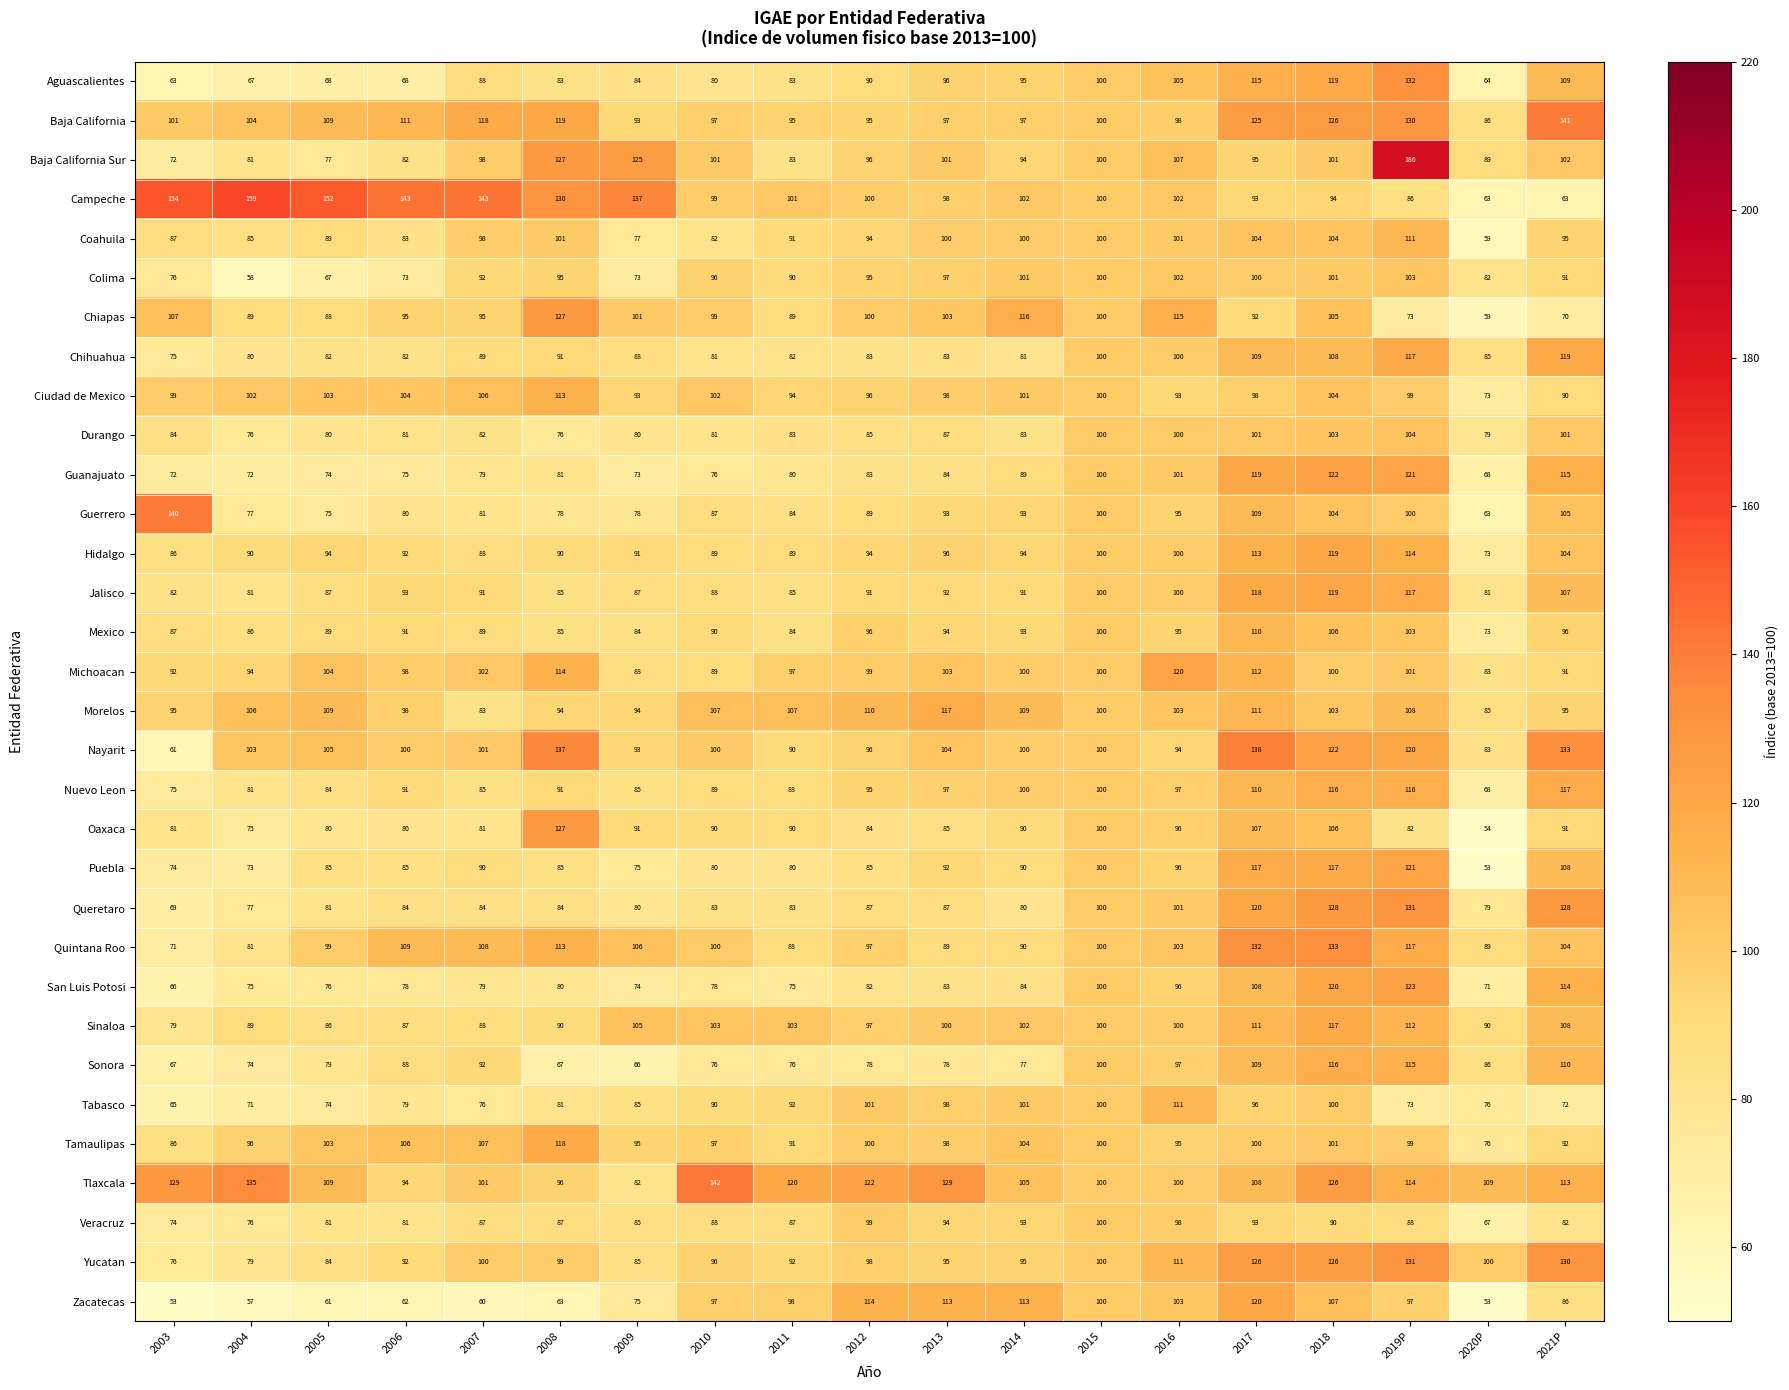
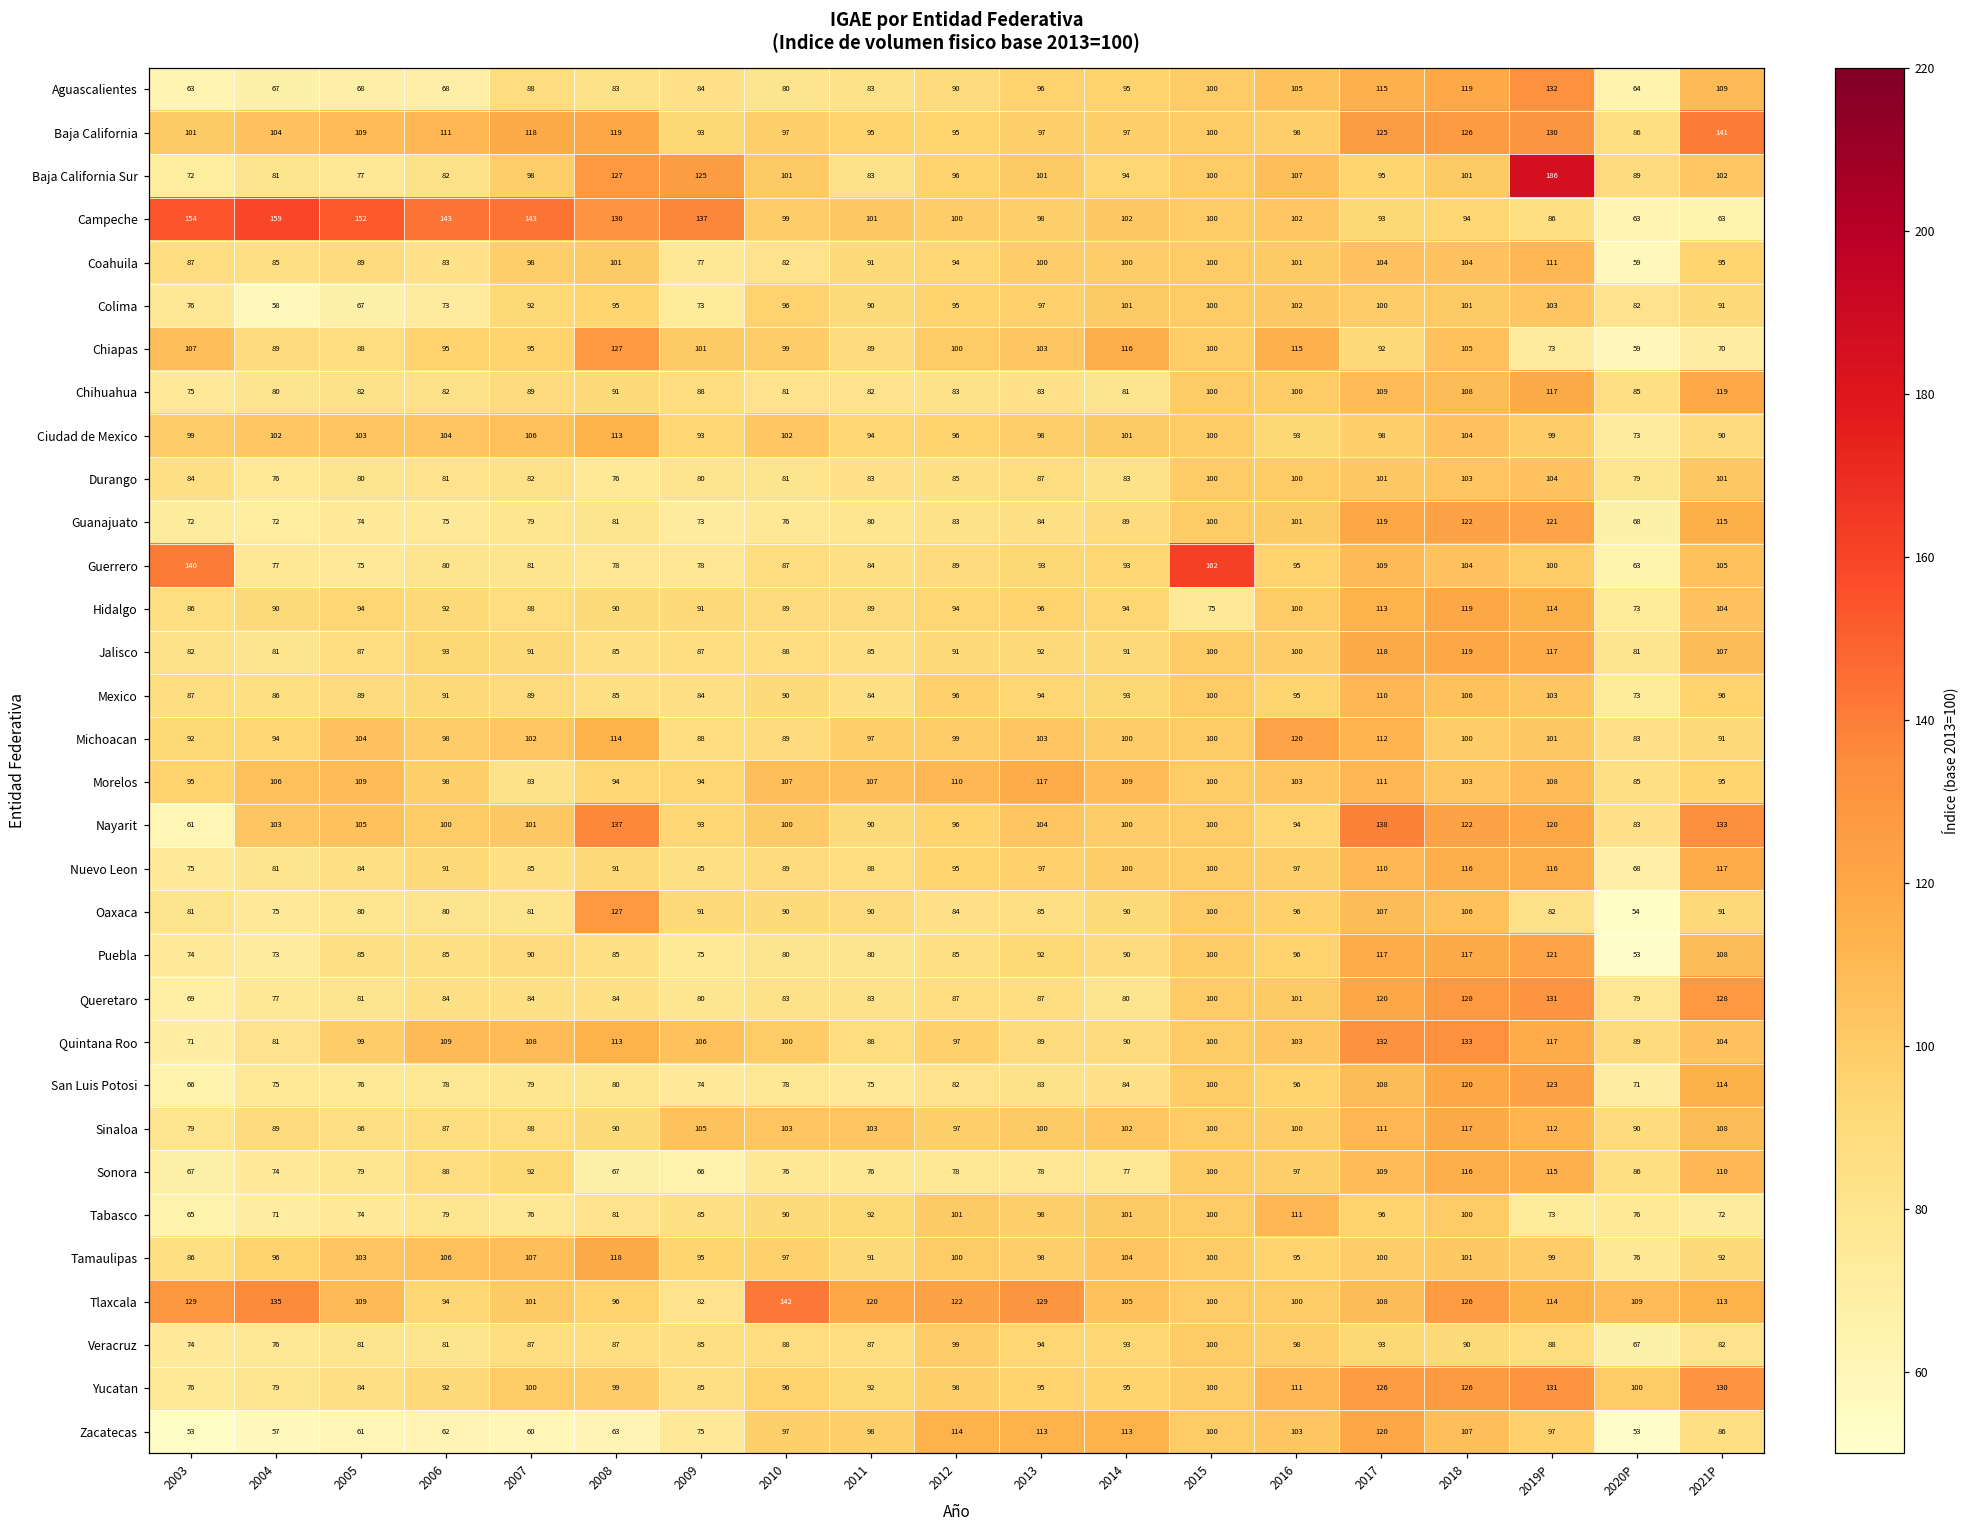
  {
    "Guerrero": {
      "2003": 140,
      "2004": 77,
      "2005": 75,
      "2006": 80,
      "2007": 81,
      "2008": 78,
      "2009": 78,
      "2010": 87,
      "2011": 84,
      "2012": 89,
      "2013": 93,
      "2014": 93,
-     "2015": 100,
+     "2015": 162,
      "2016": 95,
      "2017": 109,
      "2018": 104,
      "2019P": 100,
      "2020P": 63,
      "2021P": 105
    },
    "Hidalgo": {
      "2003": 86,
      "2004": 90,
      "2005": 94,
      "2006": 92,
      "2007": 88,
      "2008": 90,
      "2009": 91,
      "2010": 89,
      "2011": 89,
      "2012": 94,
      "2013": 96,
      "2014": 94,
-     "2015": 100,
+     "2015": 75,
      "2016": 100,
      "2017": 113,
      "2018": 119,
      "2019P": 114,
      "2020P": 73,
      "2021P": 104
    }
  }
